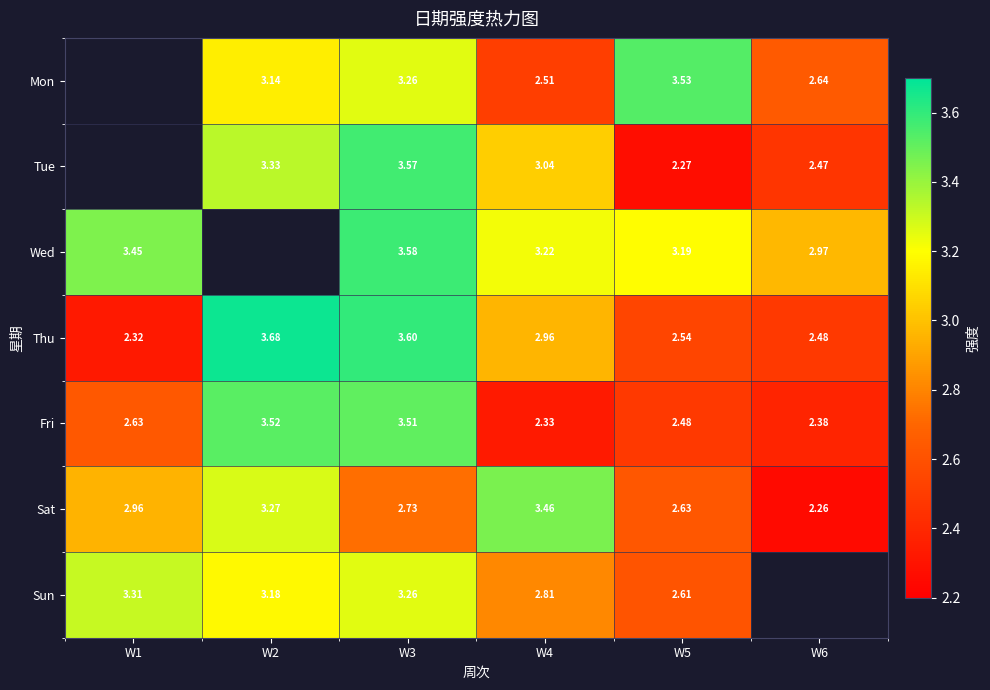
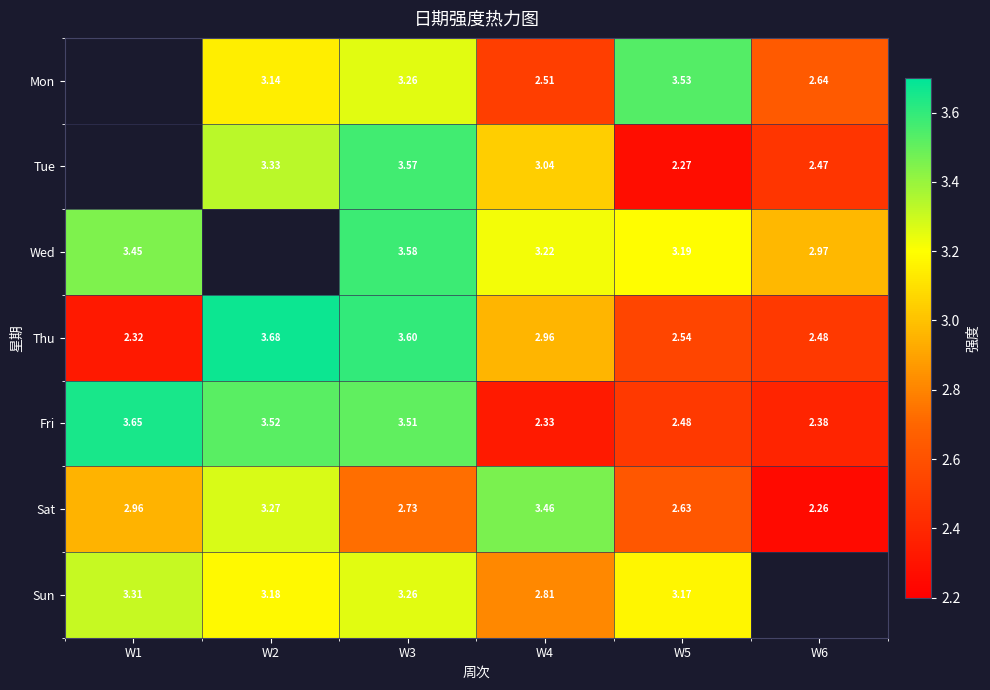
  {
    "Mon": {
      "W2": 3.14,
      "W3": 3.26,
      "W4": 2.51,
      "W5": 3.53,
      "W6": 2.64
    },
    "Tue": {
      "W2": 3.33,
      "W3": 3.57,
      "W4": 3.04,
      "W5": 2.27,
      "W6": 2.47
    },
    "Wed": {
      "W1": 3.45,
      "W3": 3.58,
      "W4": 3.22,
      "W5": 3.19,
      "W6": 2.97
    },
    "Thu": {
      "W1": 2.32,
      "W2": 3.68,
      "W3": 3.60,
      "W4": 2.96,
      "W5": 2.54,
      "W6": 2.48
    },
    "Fri": {
-     "W1": 2.63,
+     "W1": 3.65,
      "W2": 3.52,
      "W3": 3.51,
      "W4": 2.33,
      "W5": 2.48,
      "W6": 2.38
    },
    "Sat": {
      "W1": 2.96,
      "W2": 3.27,
      "W3": 2.73,
      "W4": 3.46,
      "W5": 2.63,
      "W6": 2.26
    },
    "Sun": {
      "W1": 3.31,
      "W2": 3.18,
      "W3": 3.26,
      "W4": 2.81,
-     "W5": 2.61
+     "W5": 3.17
    }
  }
